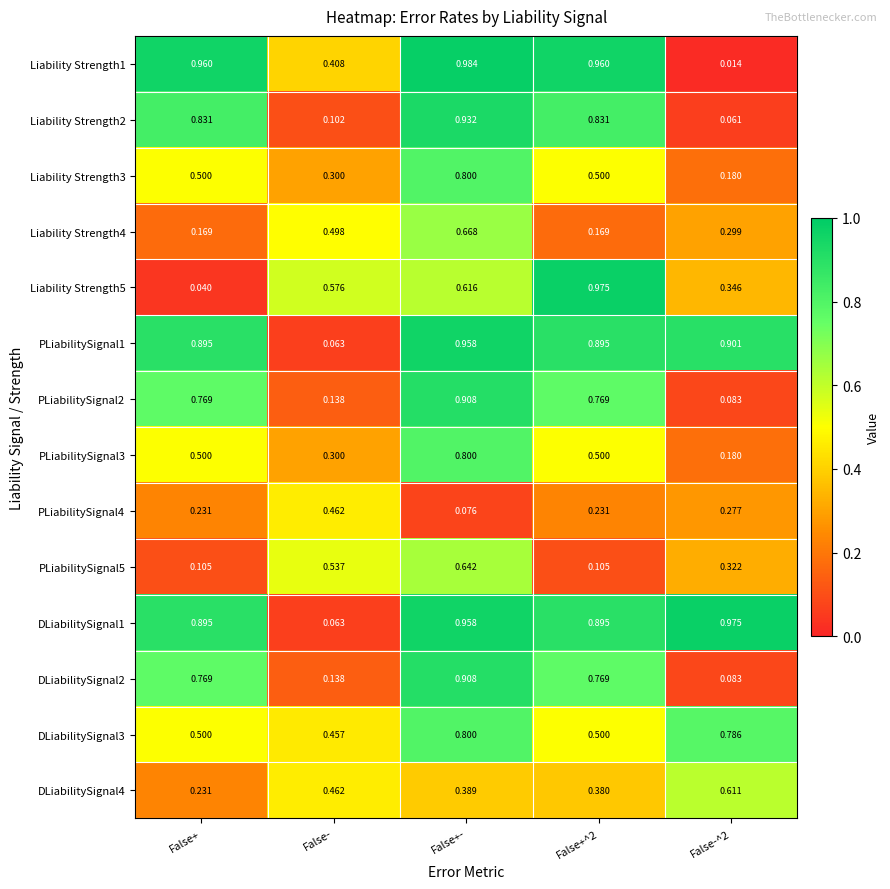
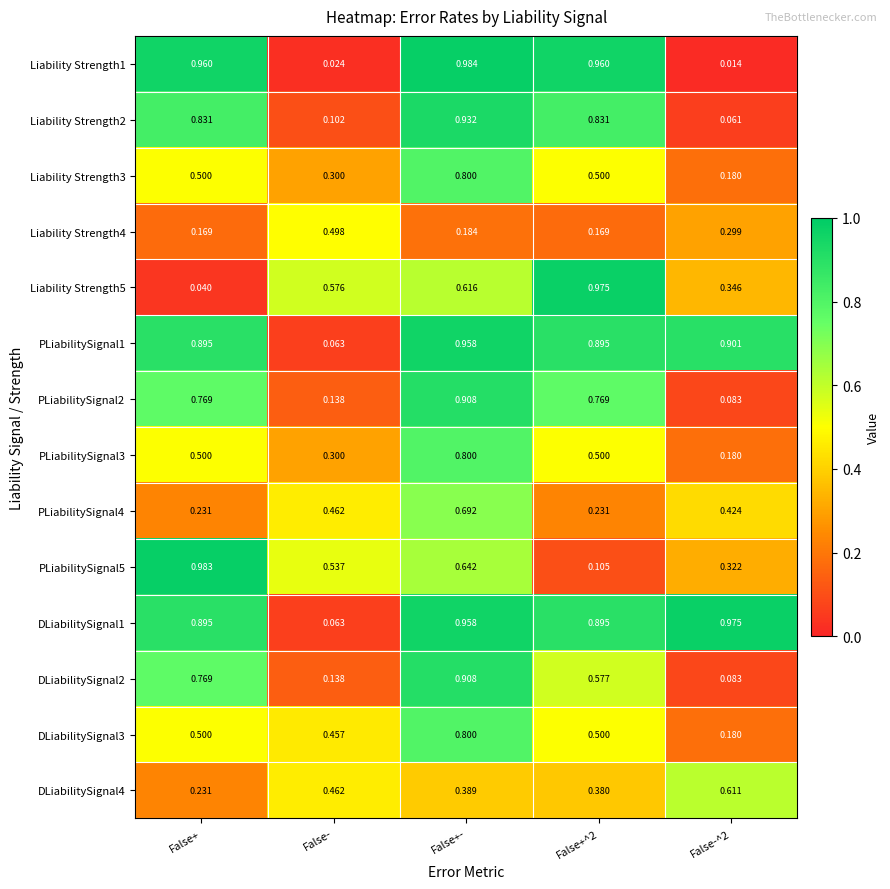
  {
    "Liability Strength1": {
      "False+": 0.960,
-     "False-": 0.408,
+     "False-": 0.024,
      "False+-": 0.984,
      "False+^2": 0.960,
      "False-^2": 0.014
    },
    "Liability Strength2": {
      "False+": 0.831,
      "False-": 0.102,
      "False+-": 0.932,
      "False+^2": 0.831,
      "False-^2": 0.061
    },
    "Liability Strength3": {
      "False+": 0.500,
      "False-": 0.300,
      "False+-": 0.800,
      "False+^2": 0.500,
      "False-^2": 0.180
    },
    "Liability Strength4": {
      "False+": 0.169,
      "False-": 0.498,
-     "False+-": 0.668,
+     "False+-": 0.184,
      "False+^2": 0.169,
      "False-^2": 0.299
    },
    "Liability Strength5": {
      "False+": 0.040,
      "False-": 0.576,
      "False+-": 0.616,
      "False+^2": 0.975,
      "False-^2": 0.346
    },
    "PLiabilitySignal1": {
      "False+": 0.895,
      "False-": 0.063,
      "False+-": 0.958,
      "False+^2": 0.895,
      "False-^2": 0.901
    },
    "PLiabilitySignal2": {
      "False+": 0.769,
      "False-": 0.138,
      "False+-": 0.908,
      "False+^2": 0.769,
      "False-^2": 0.083
    },
    "PLiabilitySignal3": {
      "False+": 0.500,
      "False-": 0.300,
      "False+-": 0.800,
      "False+^2": 0.500,
      "False-^2": 0.180
    },
    "PLiabilitySignal4": {
      "False+": 0.231,
      "False-": 0.462,
-     "False+-": 0.076,
+     "False+-": 0.692,
      "False+^2": 0.231,
-     "False-^2": 0.277
+     "False-^2": 0.424
    },
    "PLiabilitySignal5": {
-     "False+": 0.105,
+     "False+": 0.983,
      "False-": 0.537,
      "False+-": 0.642,
      "False+^2": 0.105,
      "False-^2": 0.322
    },
    "DLiabilitySignal1": {
      "False+": 0.895,
      "False-": 0.063,
      "False+-": 0.958,
      "False+^2": 0.895,
      "False-^2": 0.975
    },
    "DLiabilitySignal2": {
      "False+": 0.769,
      "False-": 0.138,
      "False+-": 0.908,
-     "False+^2": 0.769,
+     "False+^2": 0.577,
      "False-^2": 0.083
    },
    "DLiabilitySignal3": {
      "False+": 0.500,
      "False-": 0.457,
      "False+-": 0.800,
      "False+^2": 0.500,
-     "False-^2": 0.786
+     "False-^2": 0.180
    },
    "DLiabilitySignal4": {
      "False+": 0.231,
      "False-": 0.462,
      "False+-": 0.389,
      "False+^2": 0.380,
      "False-^2": 0.611
    }
  }
